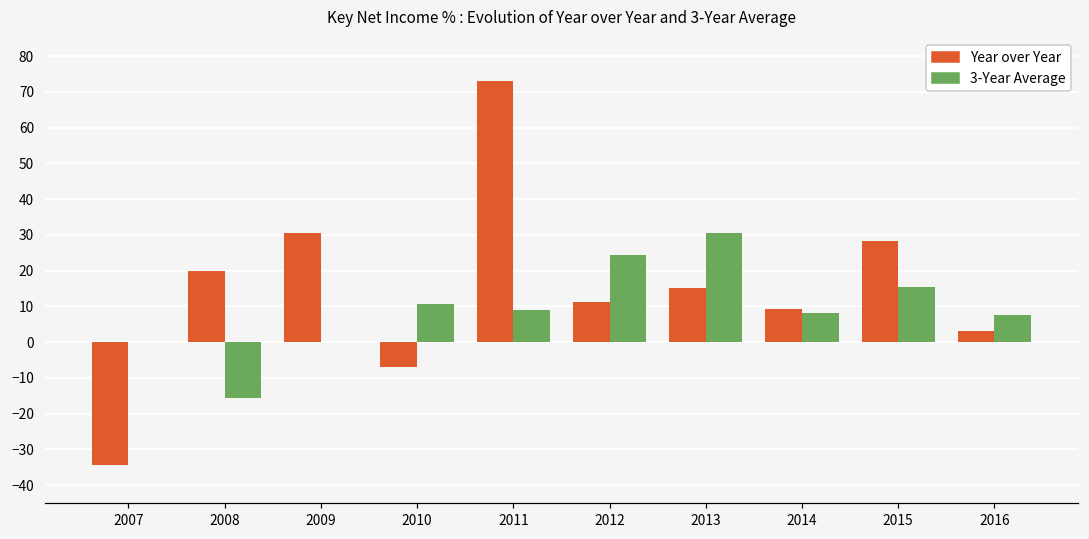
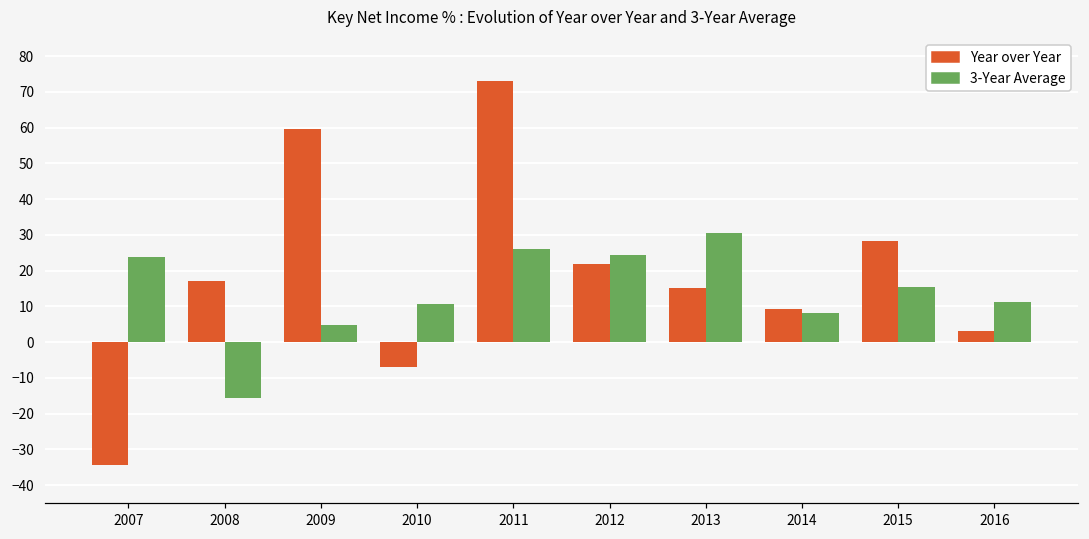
  {
    "Year over Year": {
      "2007": -34,
-     "2008": 20,
-     "2009": 31,
+     "2008": 17,
+     "2009": 60,
      "2010": -7,
      "2011": 73,
-     "2012": 11,
+     "2012": 22,
      "2013": 15,
      "2014": 9,
      "2015": 28,
      "2016": 3
    },
    "3-Year Average": {
-     "2007": 0,
+     "2007": 24,
      "2008": -16,
-     "2009": 0,
+     "2009": 5,
      "2010": 11,
-     "2011": 9,
+     "2011": 26,
      "2012": 24,
      "2013": 30,
      "2014": 8,
      "2015": 15,
-     "2016": 8
+     "2016": 11
    }
  }
